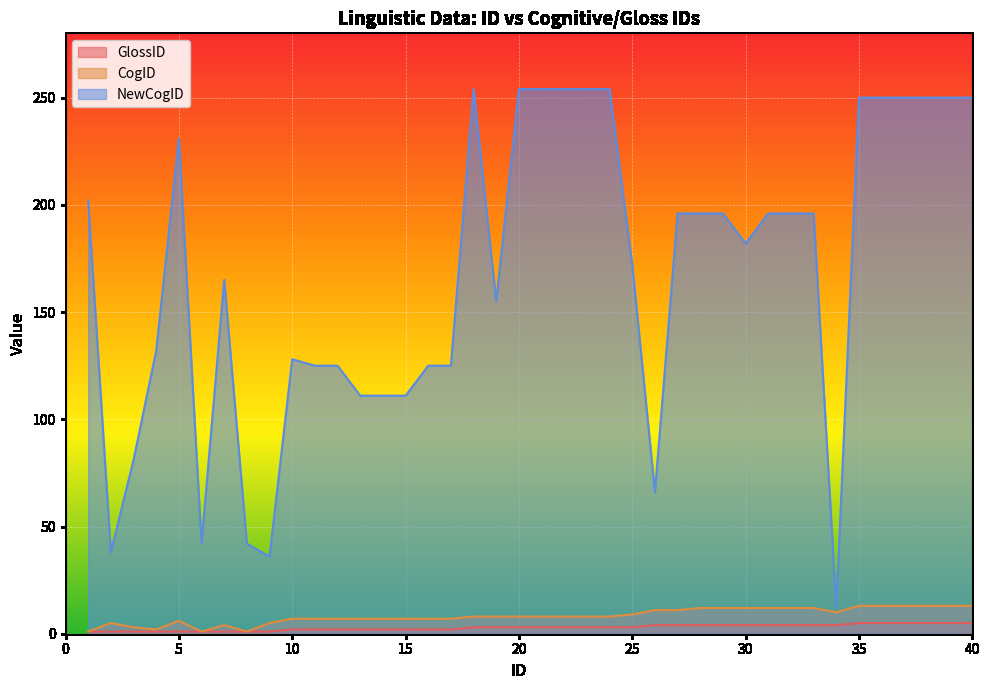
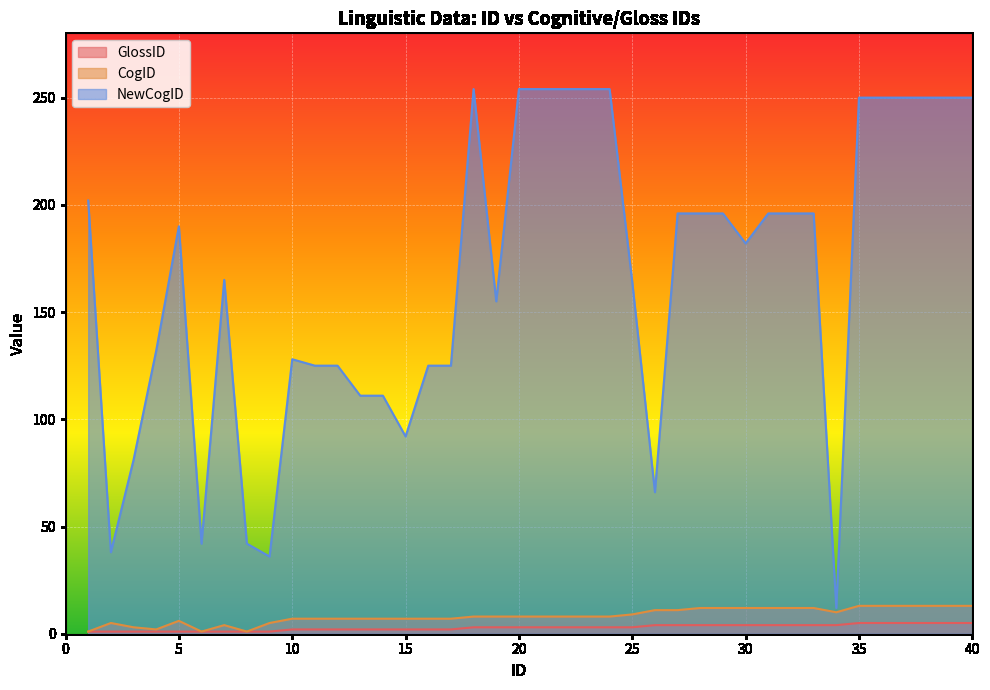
  {
    "NewCogID": {
-     "5": 231,
+     "5": 190,
      "10": 128,
-     "15": 111,
+     "15": 92,
      "20": 254,
-     "25": 172,
+     "25": 164,
      "30": 182,
      "35": 250,
      "40": 250
    }
  }
